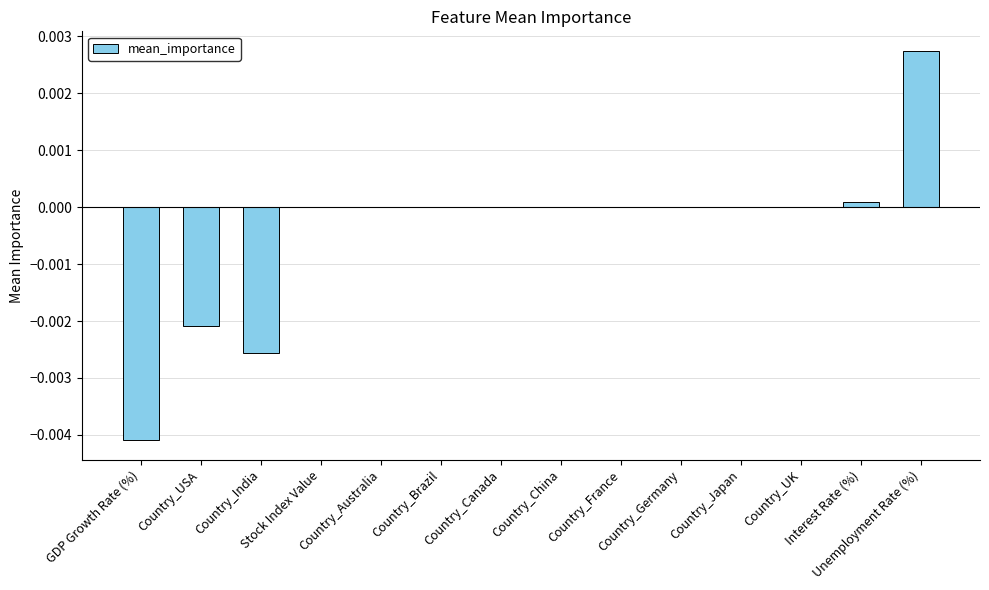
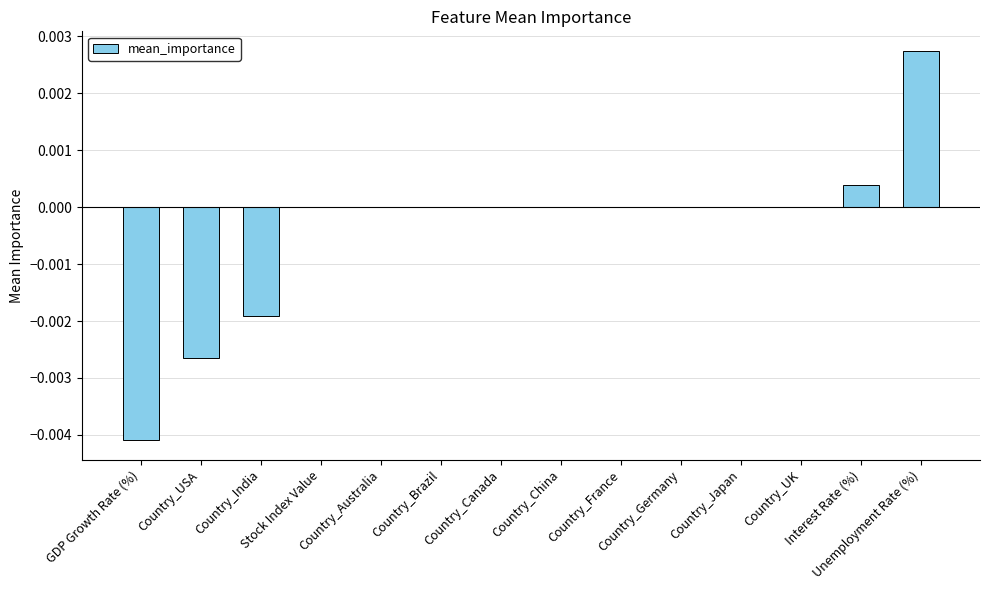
  {
    "GDP Growth Rate (%)": -0.0041,
-   "Country_USA": -0.0021,
-   "Country_India": -0.0026,
+   "Country_USA": -0.0026,
+   "Country_India": -0.0019,
    "Stock Index Value": 0.0000,
    "Country_Australia": 0.0000,
    "Country_Brazil": 0.0000,
    "Country_Canada": 0.0000,
    "Country_China": 0.0000,
    "Country_France": 0.0000,
    "Country_Germany": 0.0000,
    "Country_Japan": 0.0000,
    "Country_UK": 0.0000,
-   "Interest Rate (%)": 0.0001,
+   "Interest Rate (%)": 0.0004,
    "Unemployment Rate (%)": 0.0027
  }
